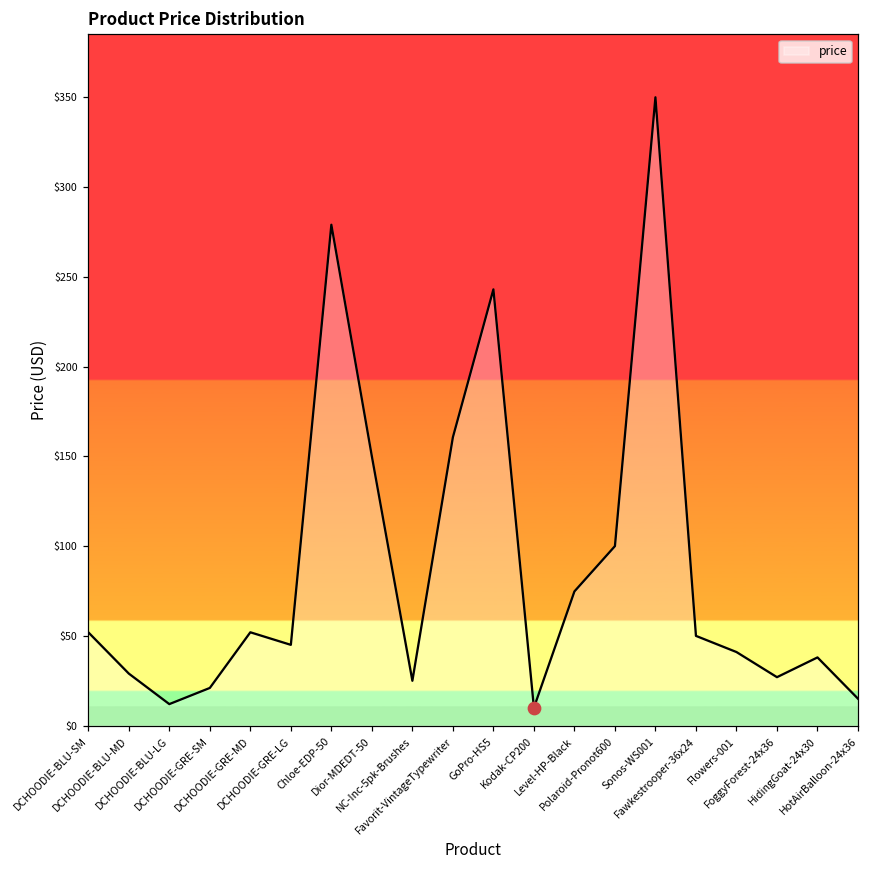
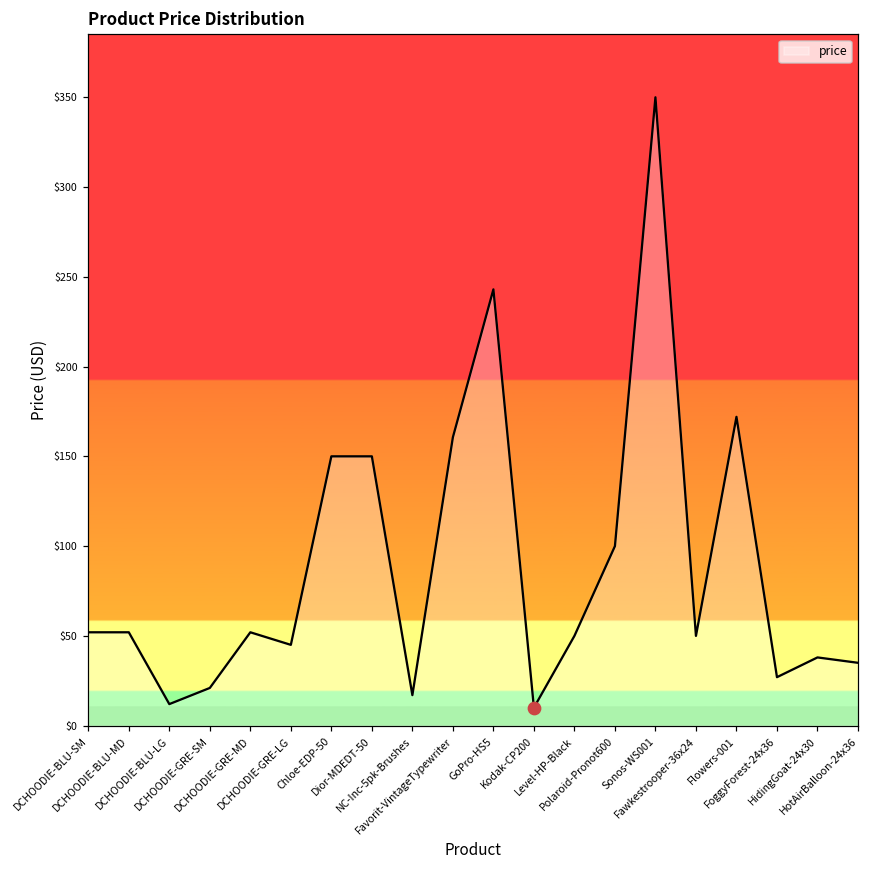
  {
    "price": {
      "DCHOODIE-BLU-SM": "$52",
-     "DCHOODIE-BLU-MD": "$29",
+     "DCHOODIE-BLU-MD": "$52",
      "DCHOODIE-BLU-LG": "$12",
      "DCHOODIE-GRE-SM": "$21",
      "DCHOODIE-GRE-MD": "$52",
      "DCHOODIE-GRE-LG": "$45",
-     "Chloe-EDP-50": "$279",
+     "Chloe-EDP-50": "$150",
      "Dior-MDEDT-50": "$150",
-     "NC-Inc-5pk-Brushes": "$25",
+     "NC-Inc-5pk-Brushes": "$17",
      "Favorit-VintageTypewriter": "$161",
      "GoPro-HS5": "$243",
-     "Level-HP-Black": "$75",
+     "Level-HP-Black": "$50",
      "Polaroid-Pronot600": "$100",
      "Sonos-WS001": "$350",
      "Fawkestrooper-36x24": "$50",
-     "Flowers-001": "$41",
+     "Flowers-001": "$172",
      "FoggyForest-24x36": "$27",
      "HidingGoat-24x30": "$38",
-     "HotAirBalloon-24x36": "$15"
+     "HotAirBalloon-24x36": "$35"
    }
  }
